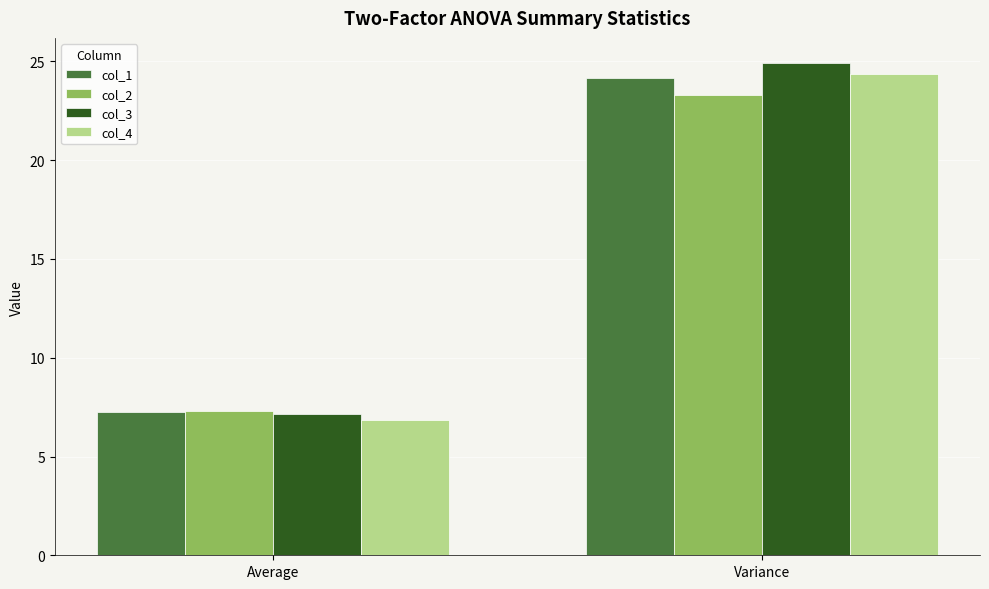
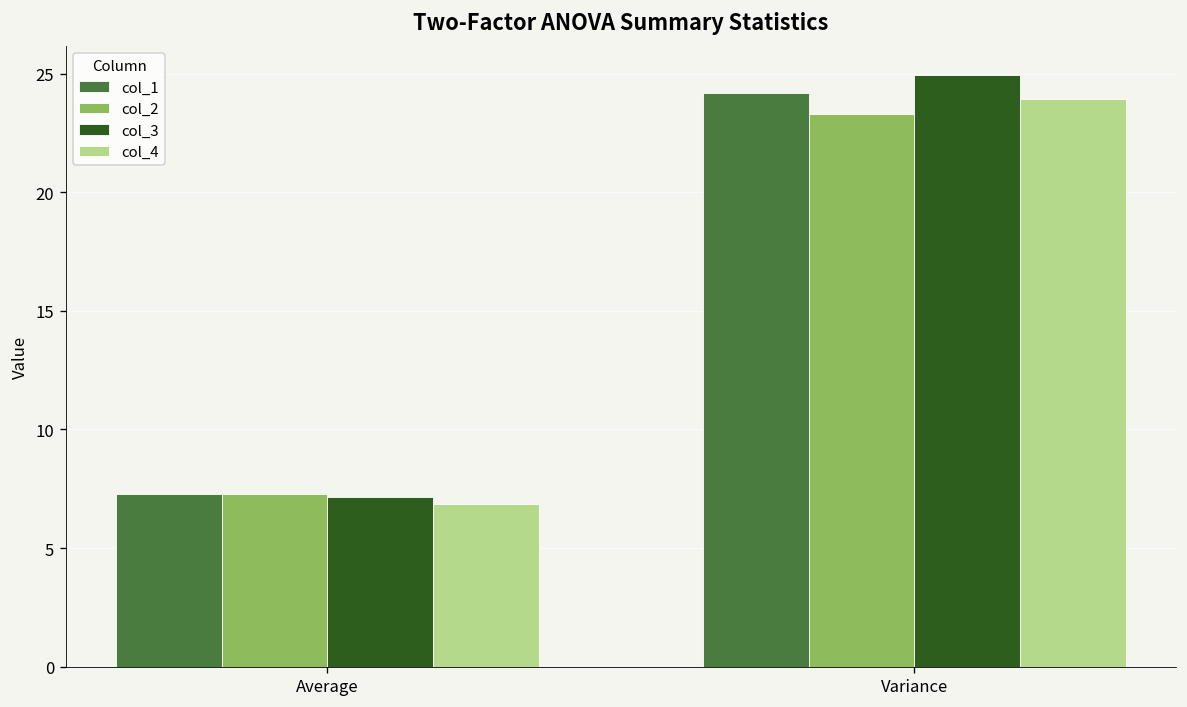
  {
    "col_2": {
      "Average": 7.3,
      "Variance": 23.3
    },
    "col_4": {
      "Average": 6.9,
-     "Variance": 24.4
+     "Variance": 23.9
    }
  }
